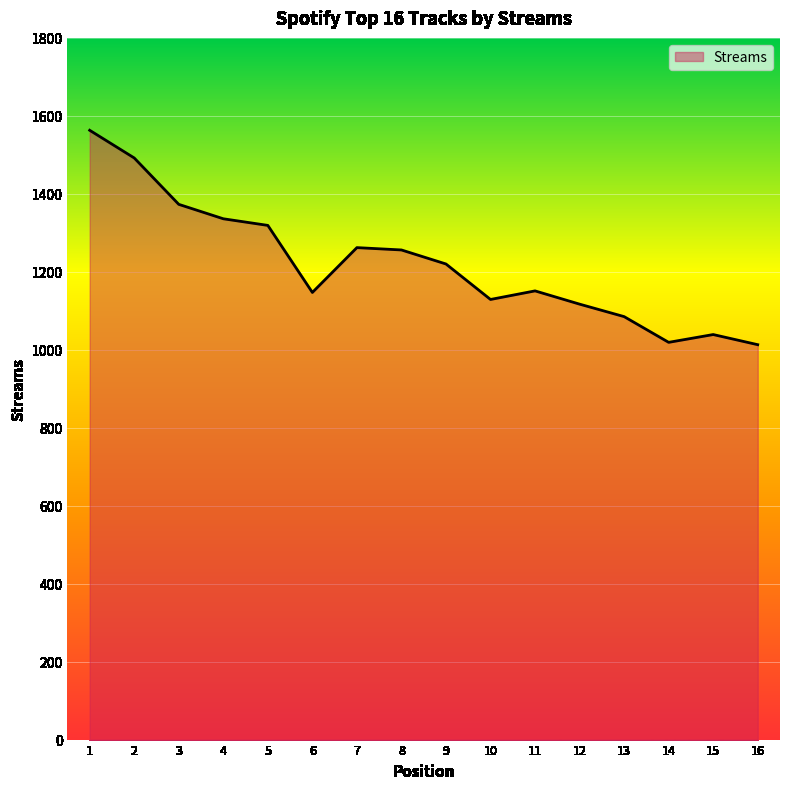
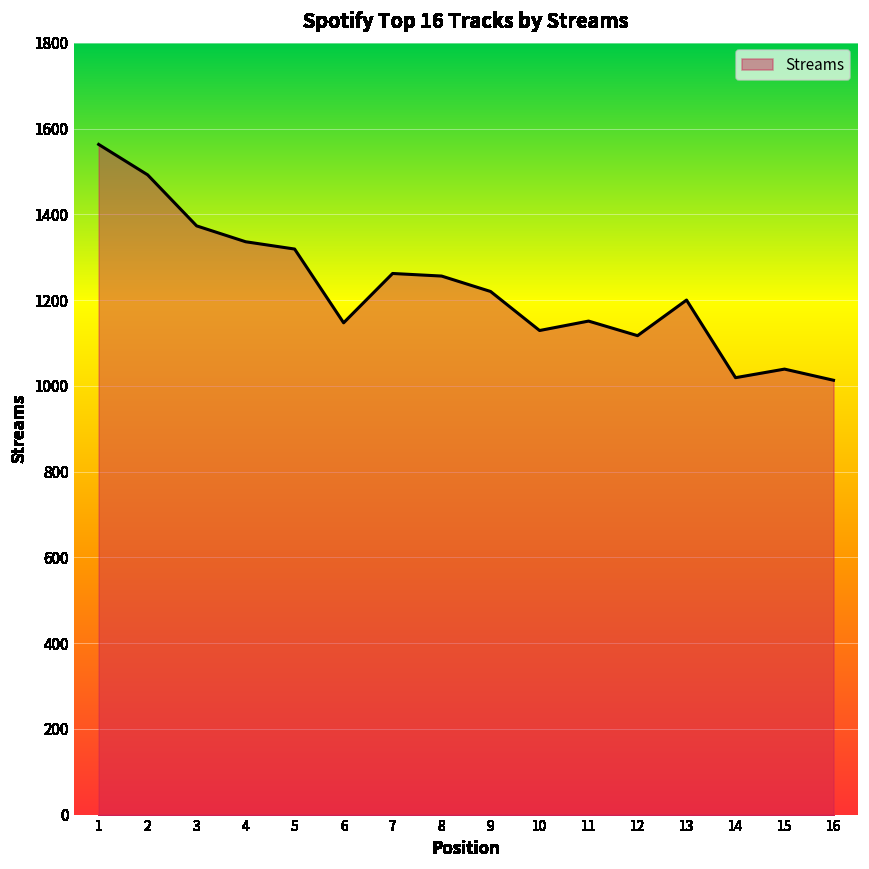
  {
    "1": 1560,
    "2": 1490,
    "3": 1370,
    "4": 1340,
    "5": 1320,
    "6": 1150,
    "7": 1260,
    "8": 1260,
    "9": 1220,
    "10": 1130,
    "11": 1150,
    "12": 1120,
-   "13": 1090,
+   "13": 1200,
    "14": 1020,
    "15": 1040,
    "16": 1010
  }
